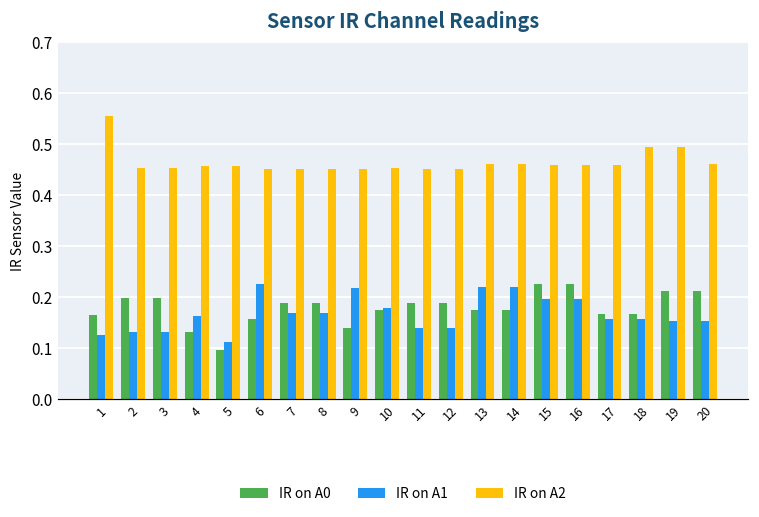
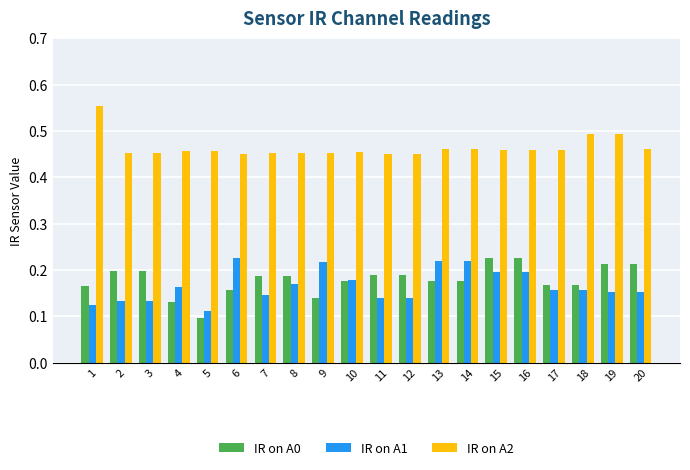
  {
    "IR on A0": {
      "1": 0.16,
      "2": 0.20,
      "3": 0.20,
      "4": 0.13,
      "5": 0.10,
      "6": 0.16,
      "7": 0.19,
      "8": 0.19,
      "9": 0.14,
      "10": 0.18,
      "11": 0.19,
      "12": 0.19,
      "13": 0.18,
      "14": 0.18,
      "15": 0.23,
      "16": 0.23,
      "17": 0.17,
      "18": 0.17,
      "19": 0.21,
      "20": 0.21
    },
    "IR on A1": {
      "1": 0.13,
      "2": 0.13,
      "3": 0.13,
      "4": 0.16,
      "5": 0.11,
      "6": 0.23,
-     "7": 0.17,
+     "7": 0.15,
      "8": 0.17,
      "9": 0.22,
      "10": 0.18,
      "11": 0.14,
      "12": 0.14,
      "13": 0.22,
      "14": 0.22,
      "15": 0.20,
      "16": 0.20,
      "17": 0.16,
      "18": 0.16,
      "19": 0.15,
      "20": 0.15
    },
    "IR on A2": {
      "1": 0.55,
      "2": 0.45,
      "3": 0.45,
      "4": 0.46,
      "5": 0.46,
      "6": 0.45,
      "7": 0.45,
      "8": 0.45,
      "9": 0.45,
      "10": 0.45,
      "11": 0.45,
      "12": 0.45,
      "13": 0.46,
      "14": 0.46,
      "15": 0.46,
      "16": 0.46,
      "17": 0.46,
      "18": 0.49,
      "19": 0.49,
      "20": 0.46
    }
  }
